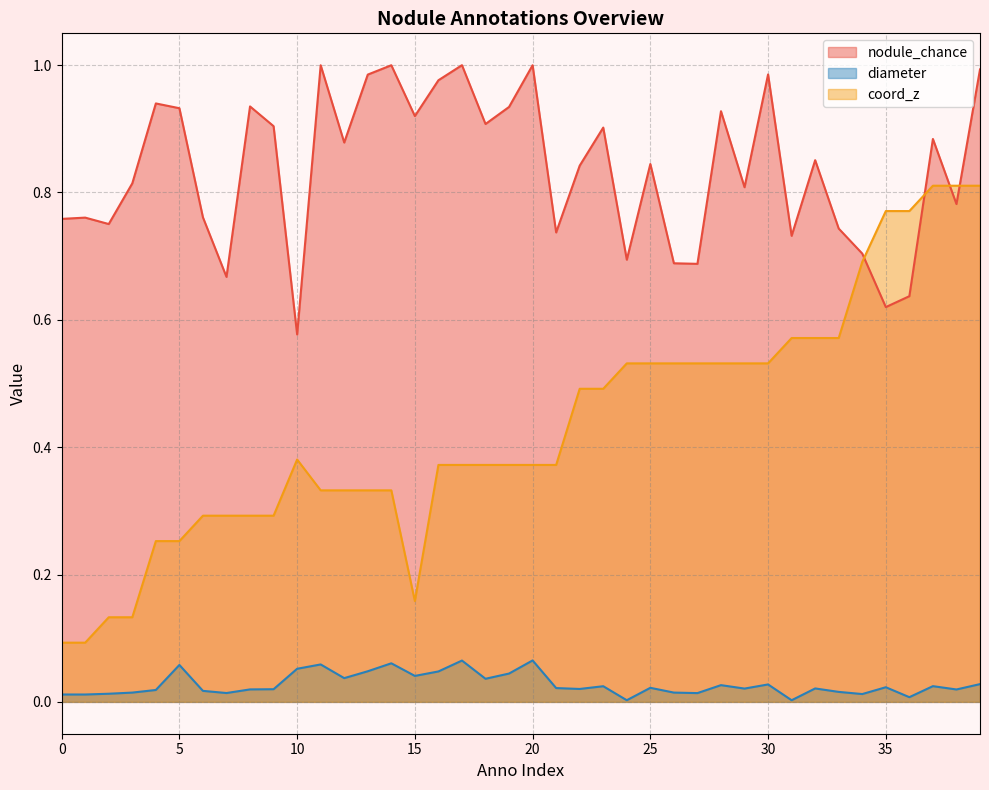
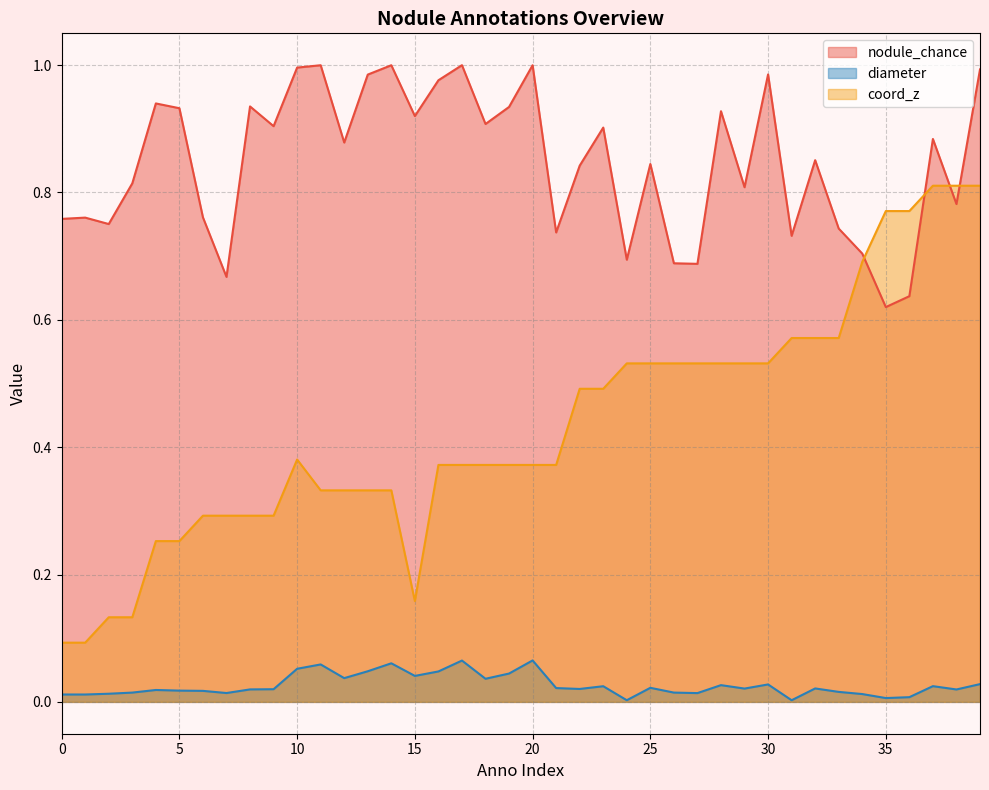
  {
    "nodule_chance": {
      "0": 0.76,
      "5": 0.93,
-     "10": 0.58,
+     "10": 1.00,
      "15": 0.92,
      "20": 1.00,
      "25": 0.84,
      "30": 0.99,
      "35": 0.62
    },
    "diameter": {
      "0": 0.01,
-     "5": 0.06,
+     "5": 0.02,
      "10": 0.05,
      "15": 0.04,
      "20": 0.07,
      "25": 0.02,
      "30": 0.03,
-     "35": 0.02
+     "35": 0.01
    },
    "coord_z": {
      "0": 0.09,
      "5": 0.25,
      "10": 0.38,
      "15": 0.16,
      "20": 0.37,
      "25": 0.53,
      "30": 0.53,
      "35": 0.77
    }
  }
